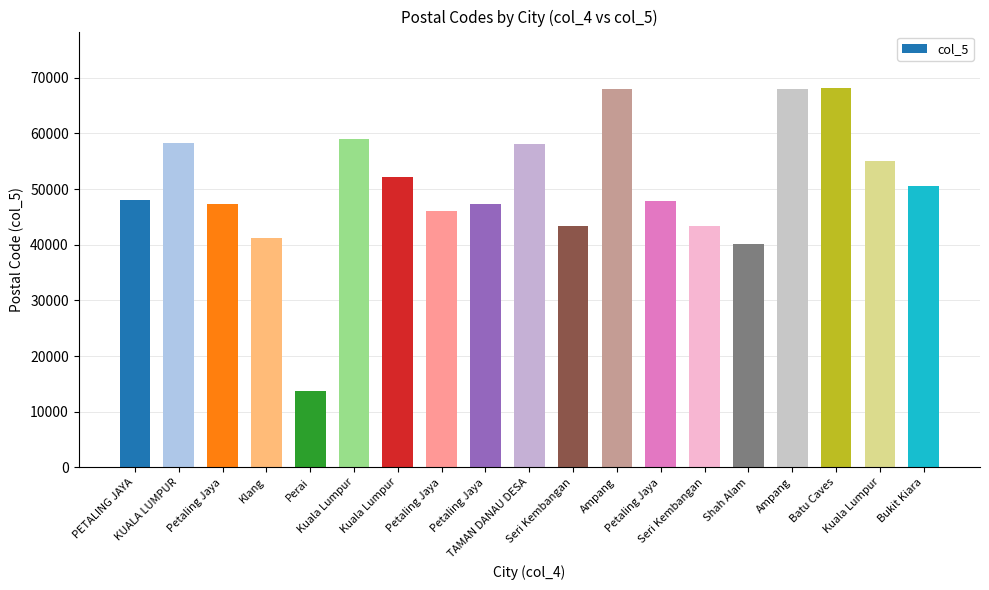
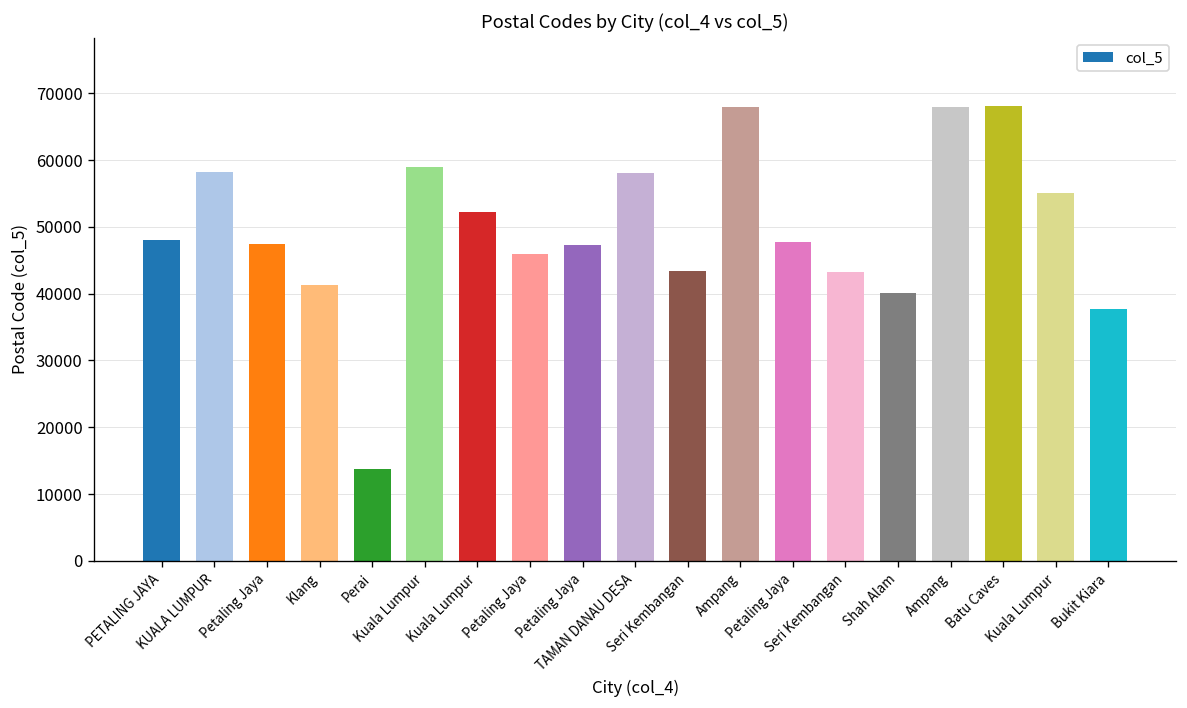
  {
    "PETALING JAYA": 48000,
    "KUALA LUMPUR": 58000,
    "Klang": 41000,
    "Perai": 14000,
    "TAMAN DANAU DESA": 58000,
    "Shah Alam": 40000,
    "Batu Caves": 68000,
-   "Bukit Kiara": 50000
+   "Bukit Kiara": 38000
  }
